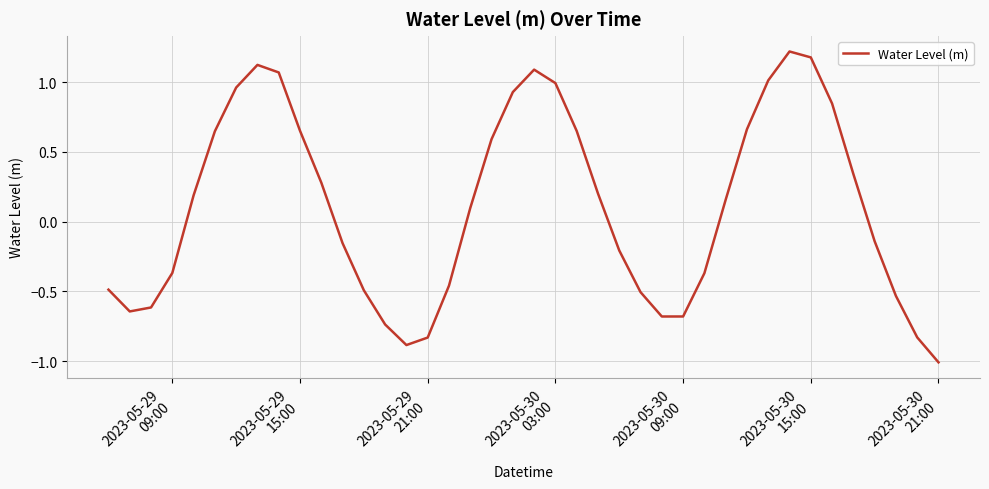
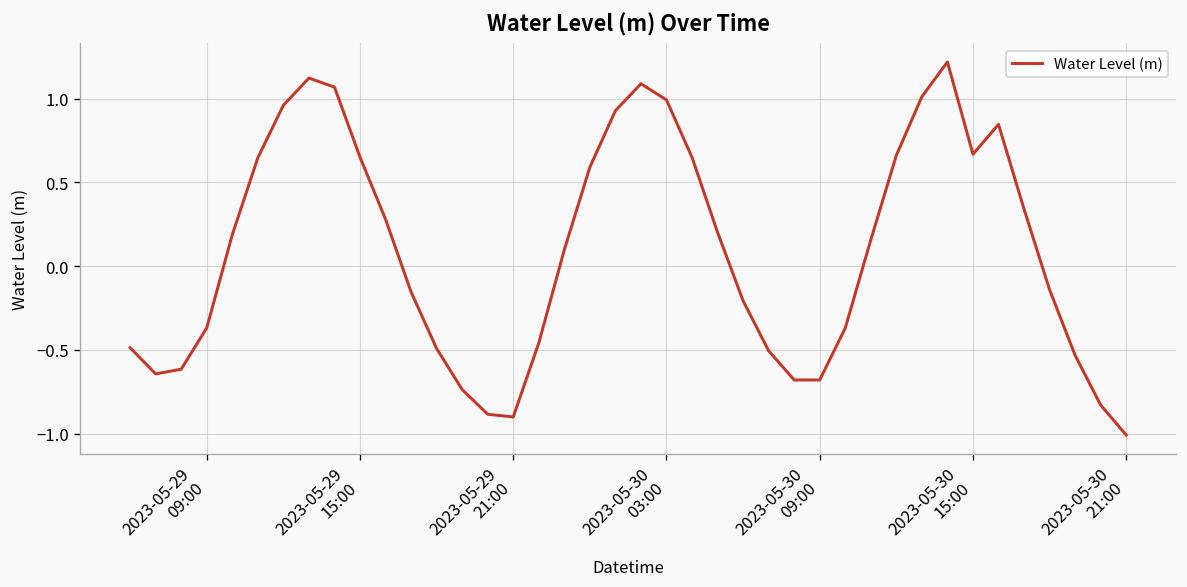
  {
    "2023-05-29 09:00": -0.37,
    "2023-05-29 15:00": 0.65,
-   "2023-05-29 21:00": -0.83,
+   "2023-05-29 21:00": -0.90,
    "2023-05-30 03:00": 0.99,
    "2023-05-30 09:00": -0.68,
-   "2023-05-30 15:00": 1.18,
+   "2023-05-30 15:00": 0.67,
    "2023-05-30 21:00": -1.01
  }
